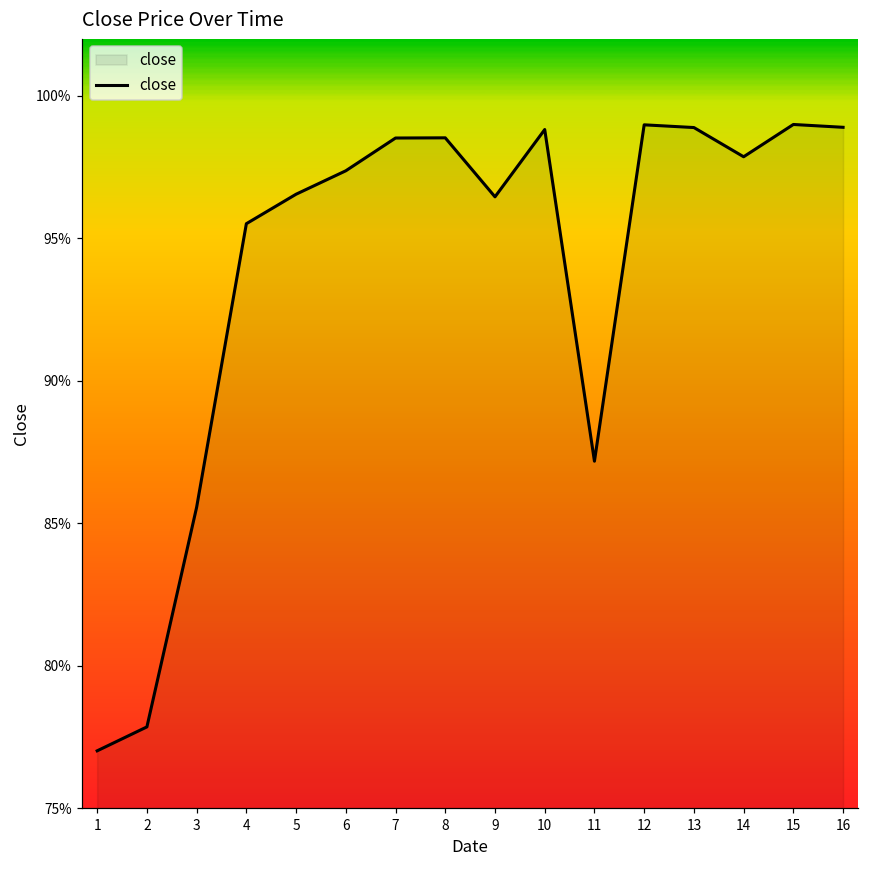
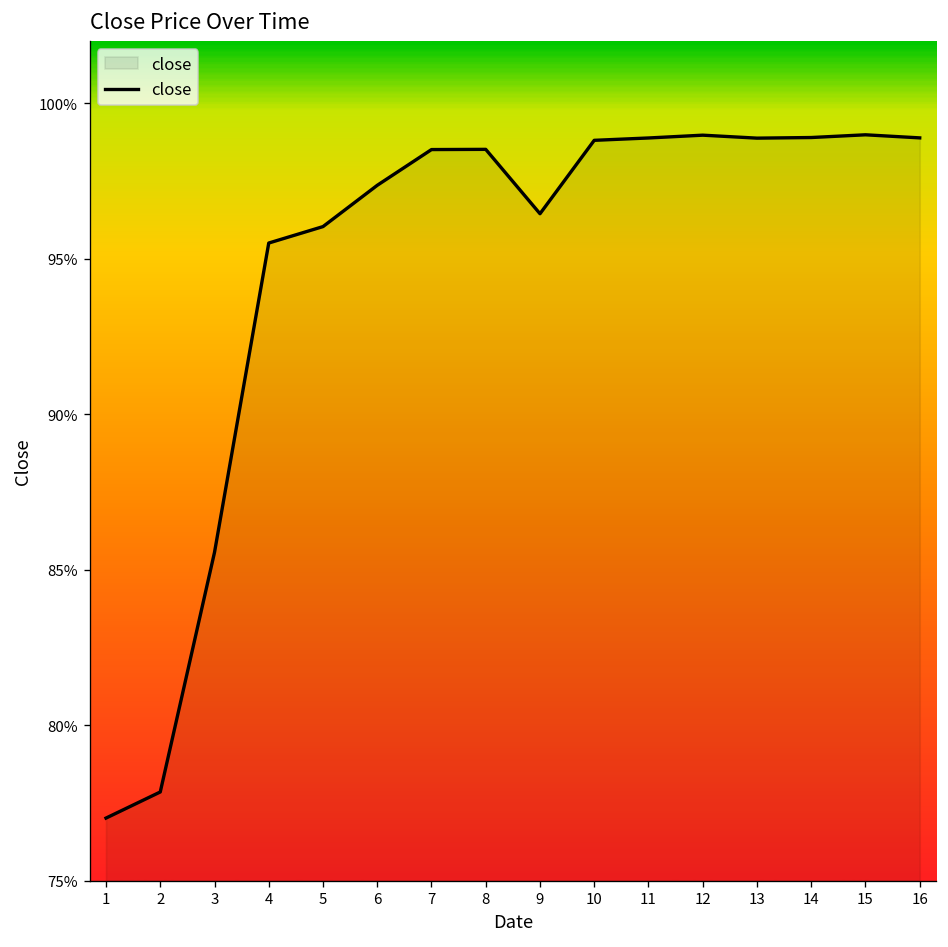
  {
    "1": "77.0%",
    "2": "77.9%",
    "3": "85.6%",
    "4": "95.5%",
-   "5": "96.5%",
+   "5": "96.0%",
    "6": "97.4%",
    "7": "98.5%",
    "8": "98.5%",
    "9": "96.4%",
    "10": "98.8%",
-   "11": "87.2%",
+   "11": "98.9%",
    "12": "99.0%",
    "13": "98.9%",
-   "14": "97.9%",
+   "14": "98.9%",
    "15": "99.0%",
    "16": "98.9%"
  }
